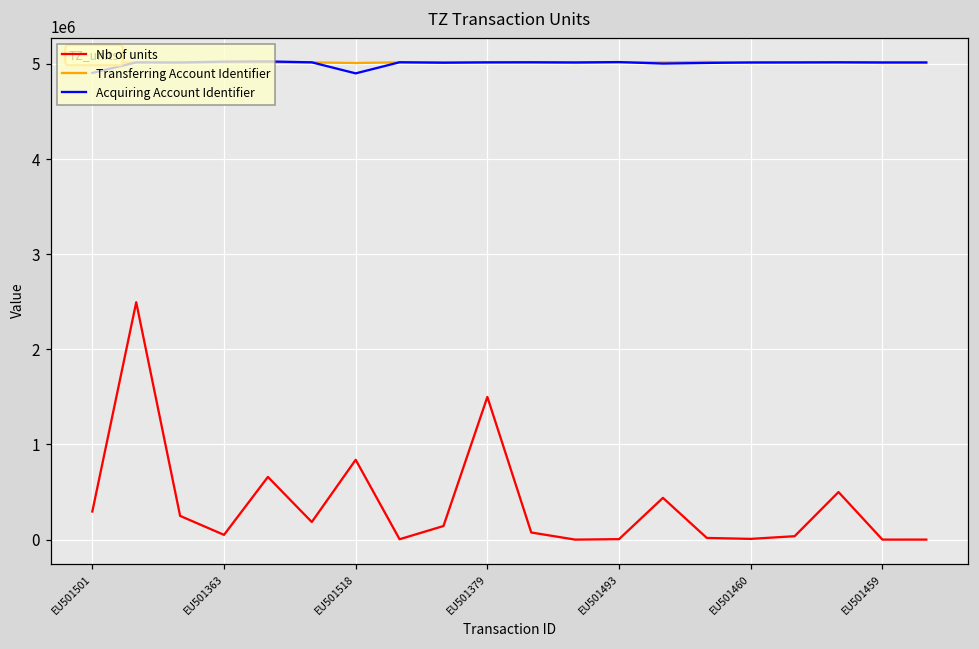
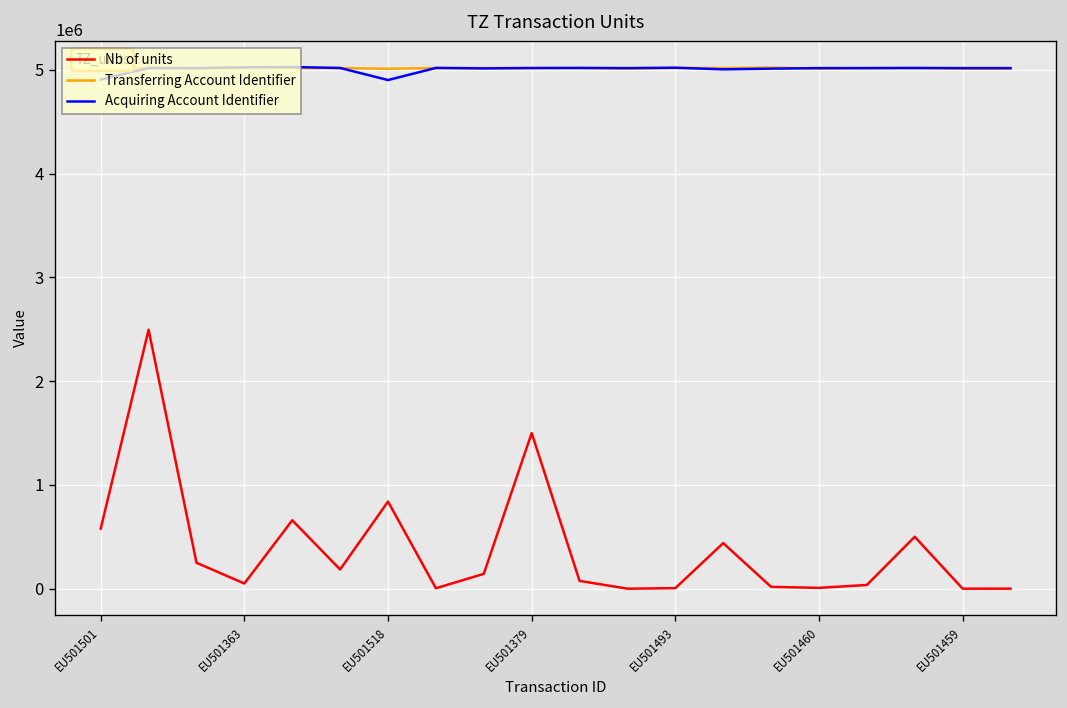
  {
    "Nb of units": {
-     "EU501501": 300000,
+     "EU501501": 600000,
      "EU501363": 100000,
      "EU501518": 800000,
      "EU501379": 1500000,
      "EU501493": 0,
      "EU501460": 0,
      "EU501459": 0
    },
    "Transferring Account Identifier": {
      "EU501518": 5000000
    },
    "Acquiring Account Identifier": {
      "EU501518": 4900000
    }
  }
